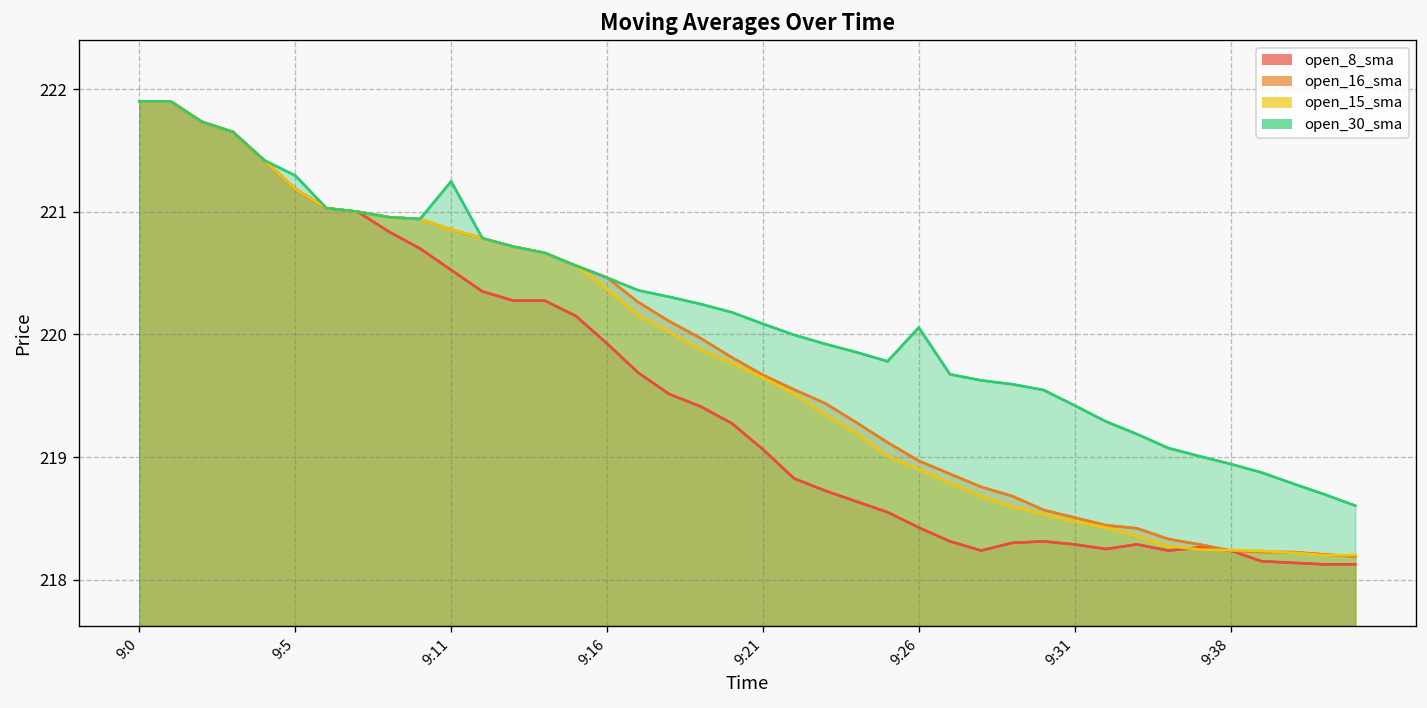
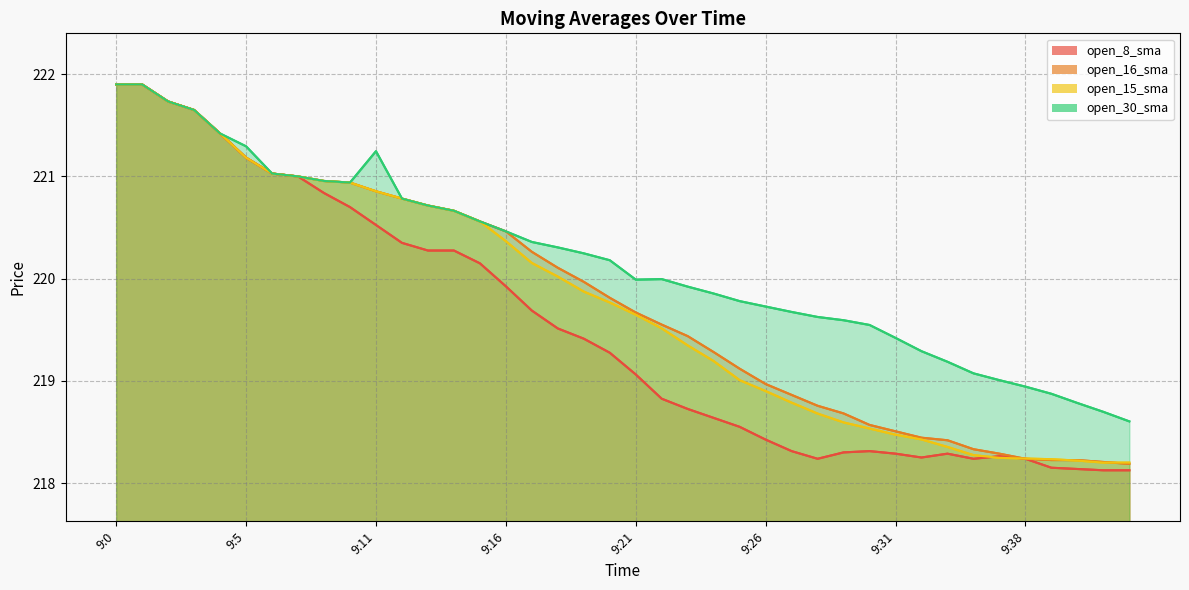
  {
    "open_30_sma": {
      "9:5": 221.29,
      "9:11": 221.25,
-     "9:21": 220.09,
-     "9:26": 220.06,
+     "9:21": 219.99,
+     "9:26": 219.73,
      "9:31": 219.42,
      "9:38": 218.94
    }
  }
